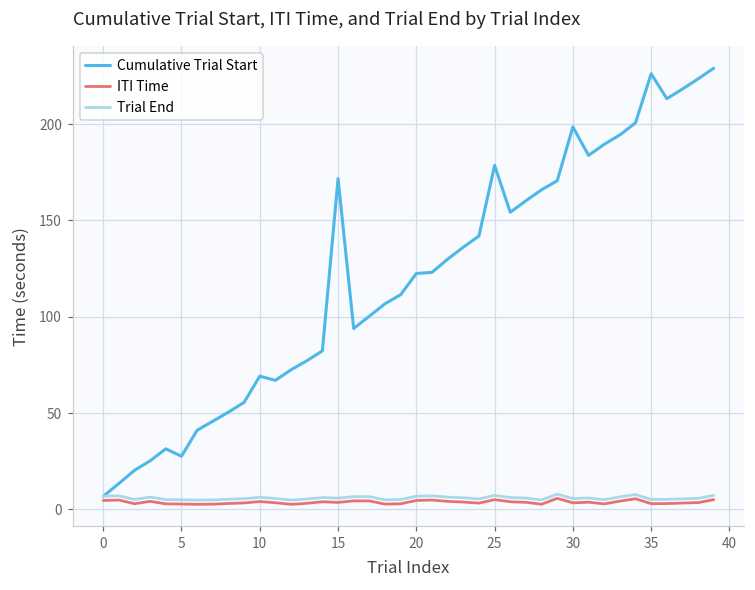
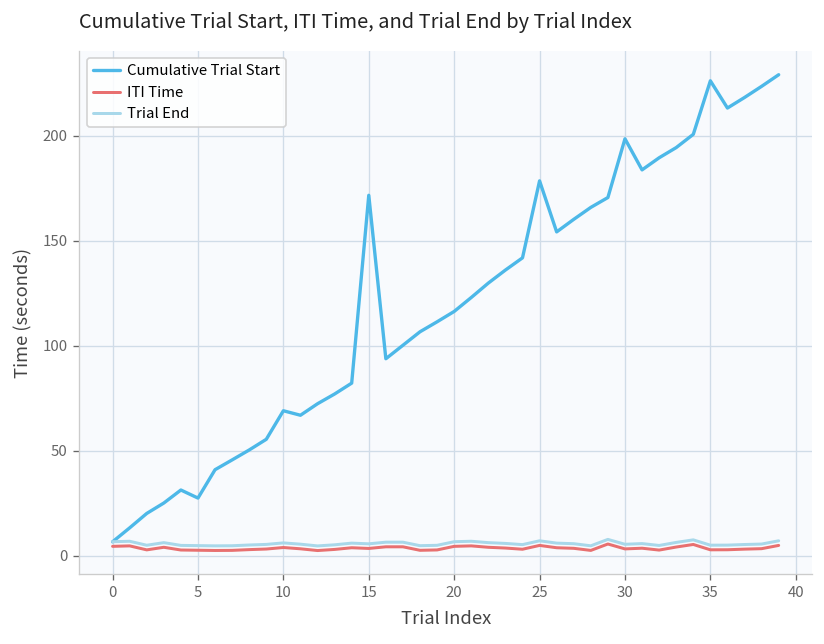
  {
    "Cumulative Trial Start": {
      "5": 27,
      "10": 69,
      "15": 172,
-     "20": 122,
+     "20": 116,
      "25": 179,
      "30": 199,
      "35": 226
    },
    "ITI Time": {
      "0": 4,
      "5": 3,
      "10": 4,
      "15": 3,
      "20": 4,
      "25": 5,
      "30": 3,
      "35": 3
    },
    "Trial End": {
      "5": 5,
      "10": 6,
      "15": 6,
      "20": 7,
      "25": 7,
      "30": 5,
      "35": 5
    }
  }
